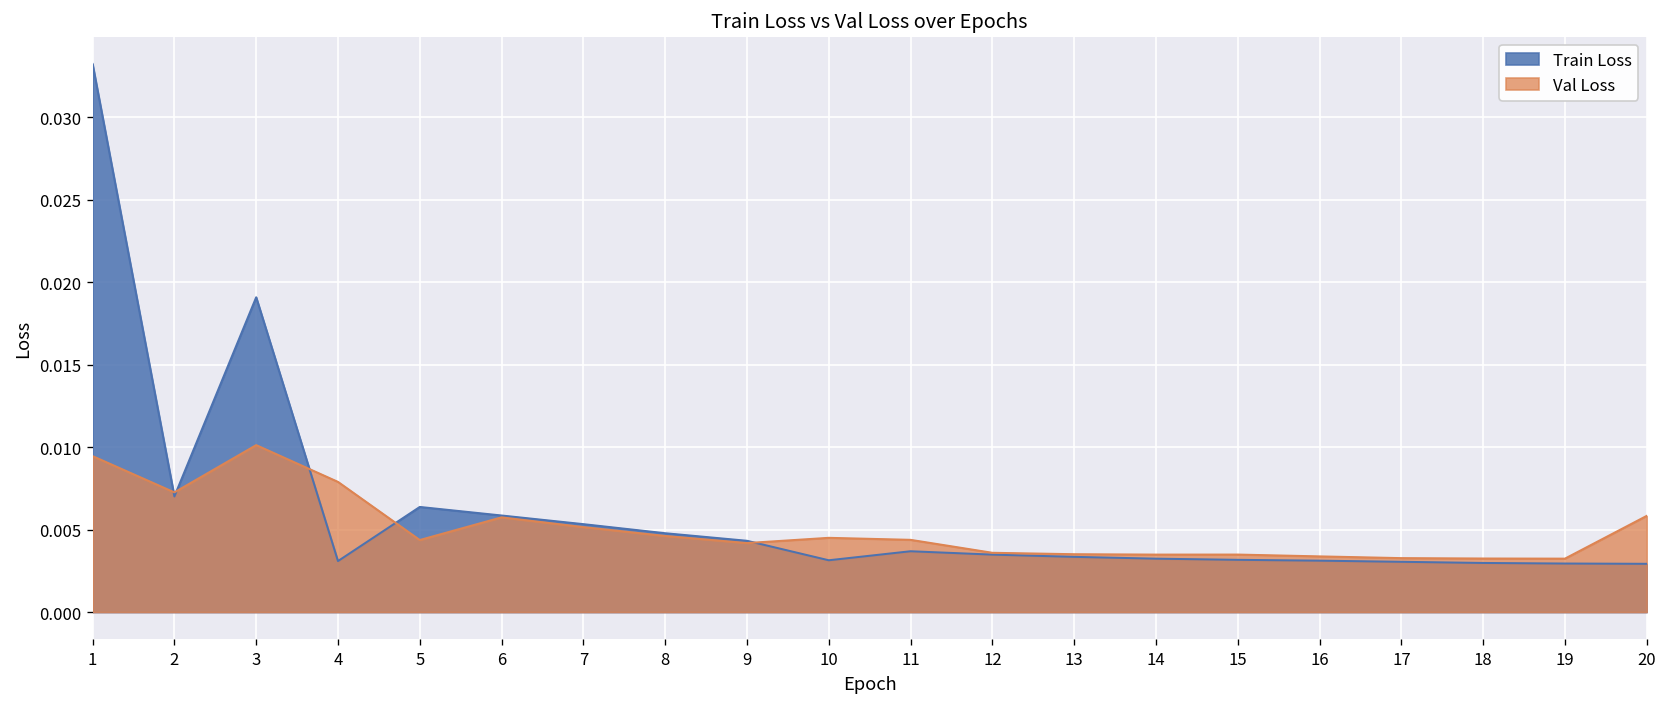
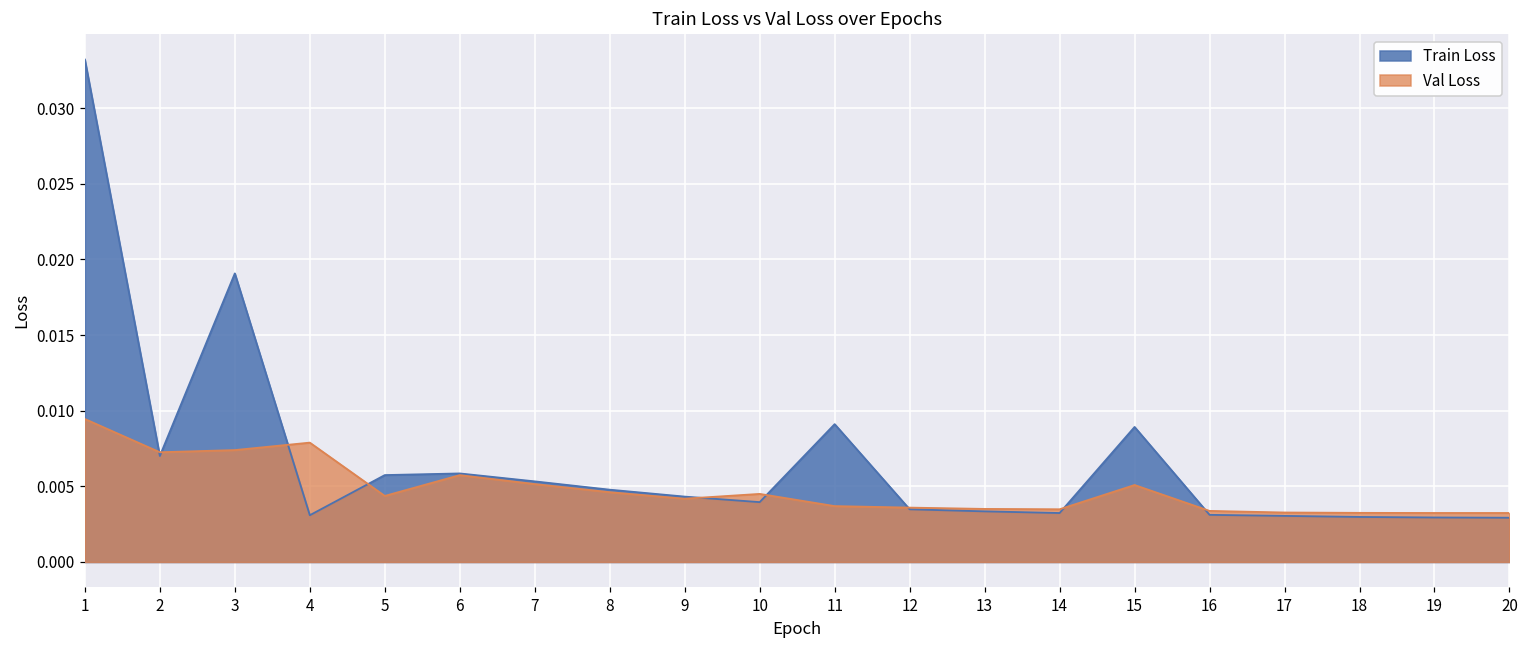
  {
    "Train Loss": {
      "1": 0.0332,
      "2": 0.0070,
      "3": 0.0191,
      "4": 0.0031,
-     "5": 0.0064,
-     "10": 0.0031,
-     "11": 0.0037,
+     "5": 0.0057,
+     "10": 0.0040,
+     "11": 0.0091,
      "14": 0.0032,
-     "15": 0.0032,
+     "15": 0.0089,
      "16": 0.0031,
      "17": 0.0030,
      "18": 0.0030,
      "19": 0.0029,
      "20": 0.0029
    },
    "Val Loss": {
      "1": 0.0095,
      "2": 0.0073,
-     "3": 0.0101,
+     "3": 0.0074,
      "4": 0.0079,
      "5": 0.0044,
      "10": 0.0045,
-     "11": 0.0044,
+     "11": 0.0037,
      "14": 0.0035,
-     "15": 0.0035,
+     "15": 0.0051,
      "16": 0.0034,
      "17": 0.0033,
      "18": 0.0032,
      "19": 0.0032,
-     "20": 0.0058
+     "20": 0.0032
    }
  }
